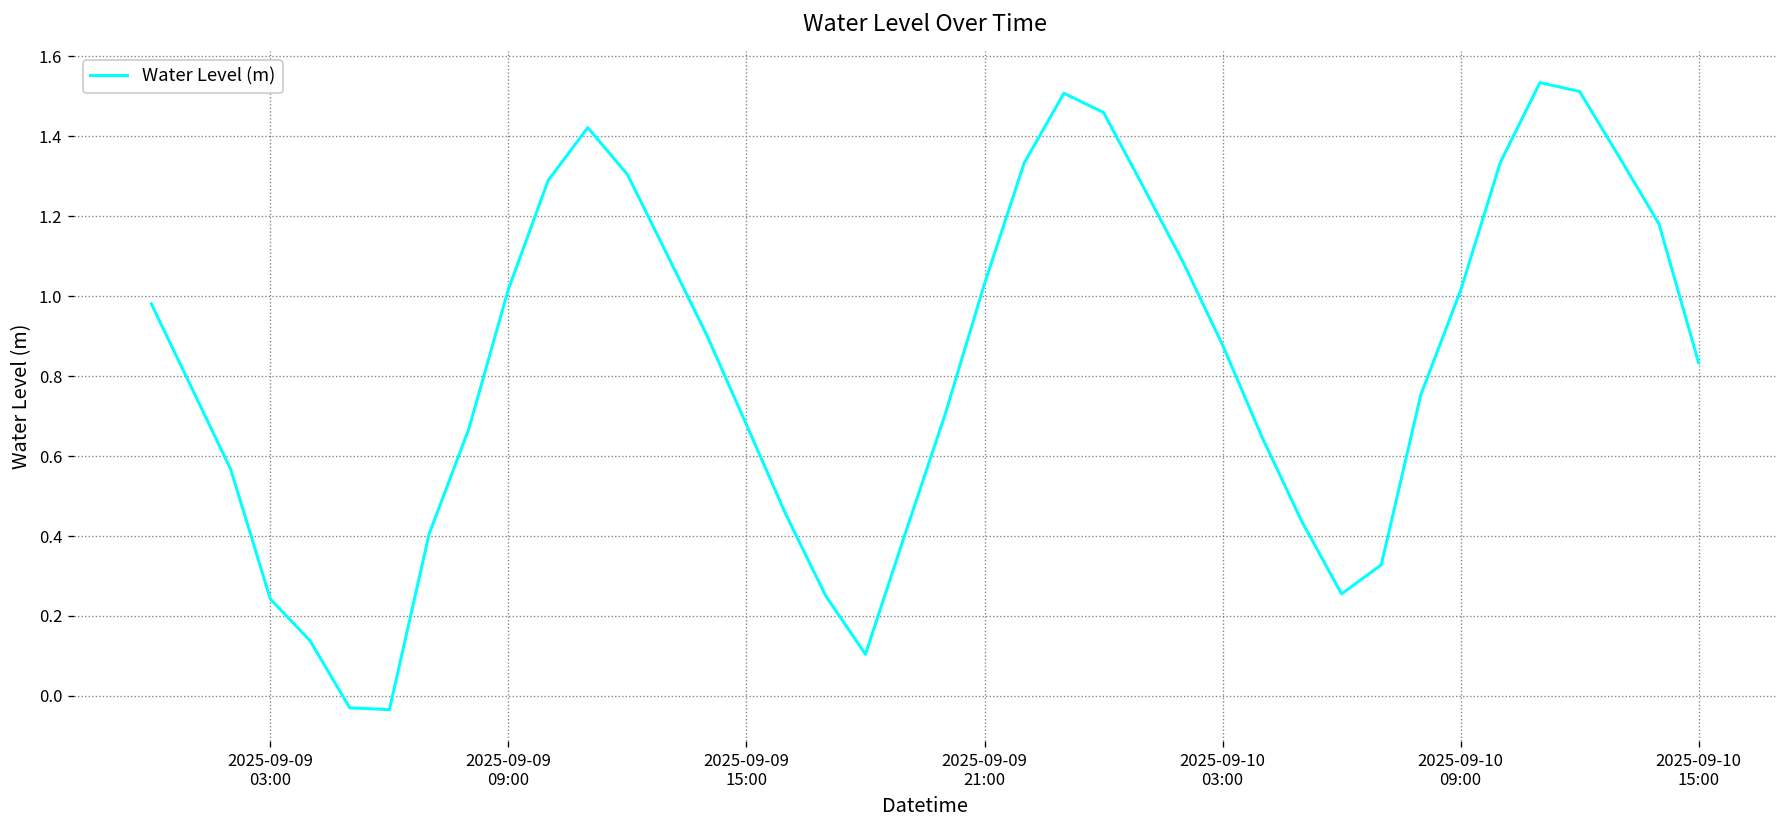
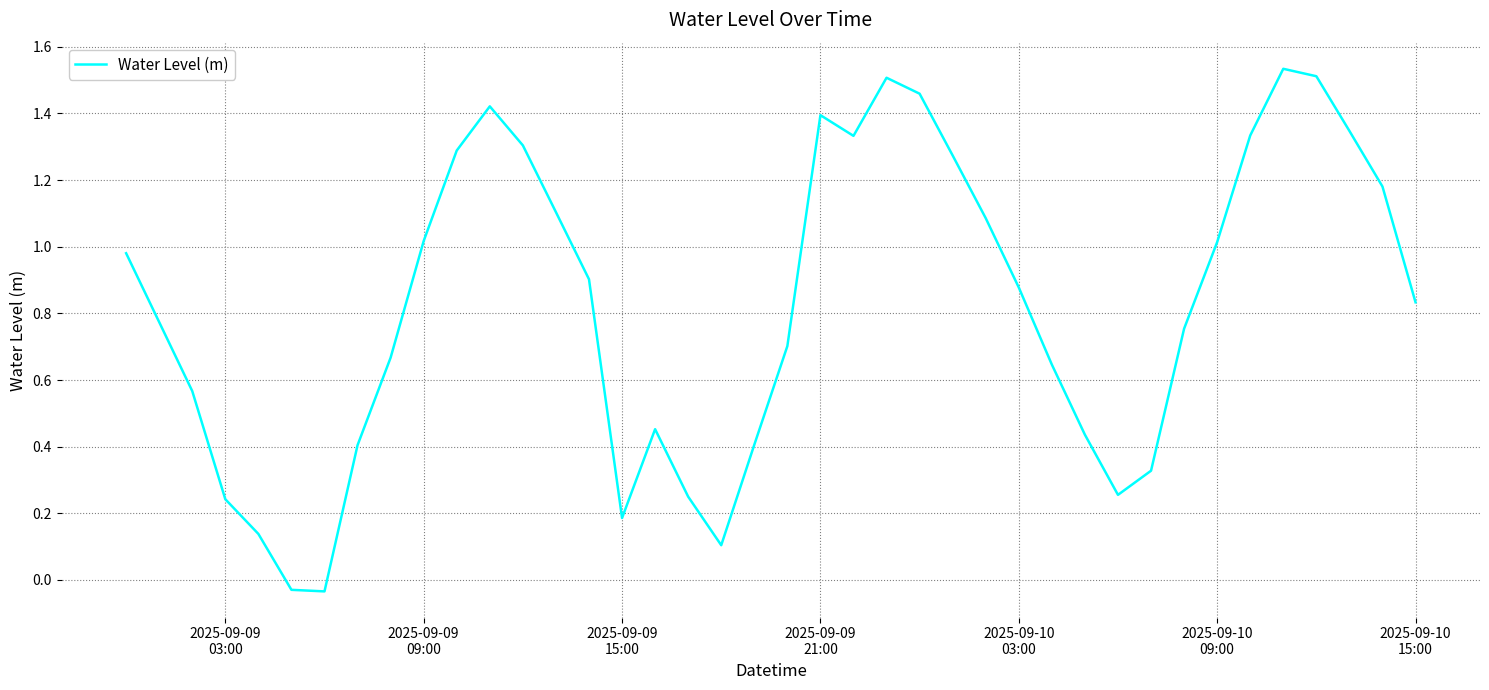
  {
    "2025-09-09 03:00": 0.24,
    "2025-09-09 09:00": 1.02,
-   "2025-09-09 15:00": 0.68,
-   "2025-09-09 21:00": 1.03,
+   "2025-09-09 15:00": 0.19,
+   "2025-09-09 21:00": 1.39,
    "2025-09-10 03:00": 0.88,
    "2025-09-10 09:00": 1.01,
    "2025-09-10 15:00": 0.83
  }
